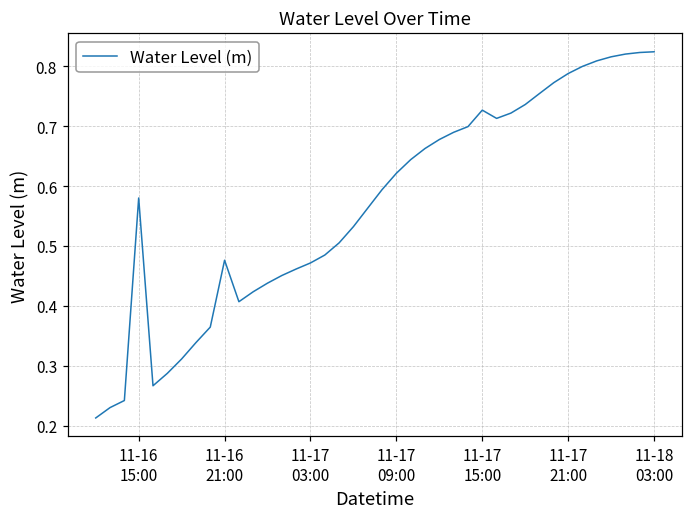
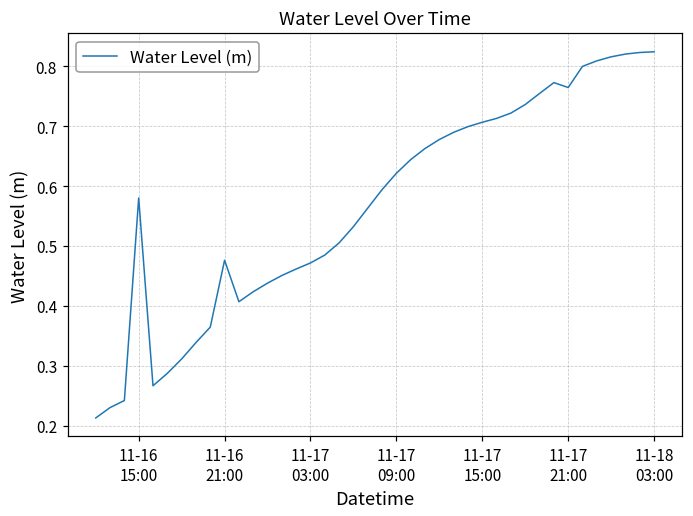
  {
    "11-16 15:00": 0.58,
    "11-16 21:00": 0.48,
    "11-17 03:00": 0.47,
    "11-17 09:00": 0.62,
-   "11-17 15:00": 0.73,
-   "11-17 21:00": 0.79,
+   "11-17 15:00": 0.71,
+   "11-17 21:00": 0.76,
    "11-18 03:00": 0.82
  }
